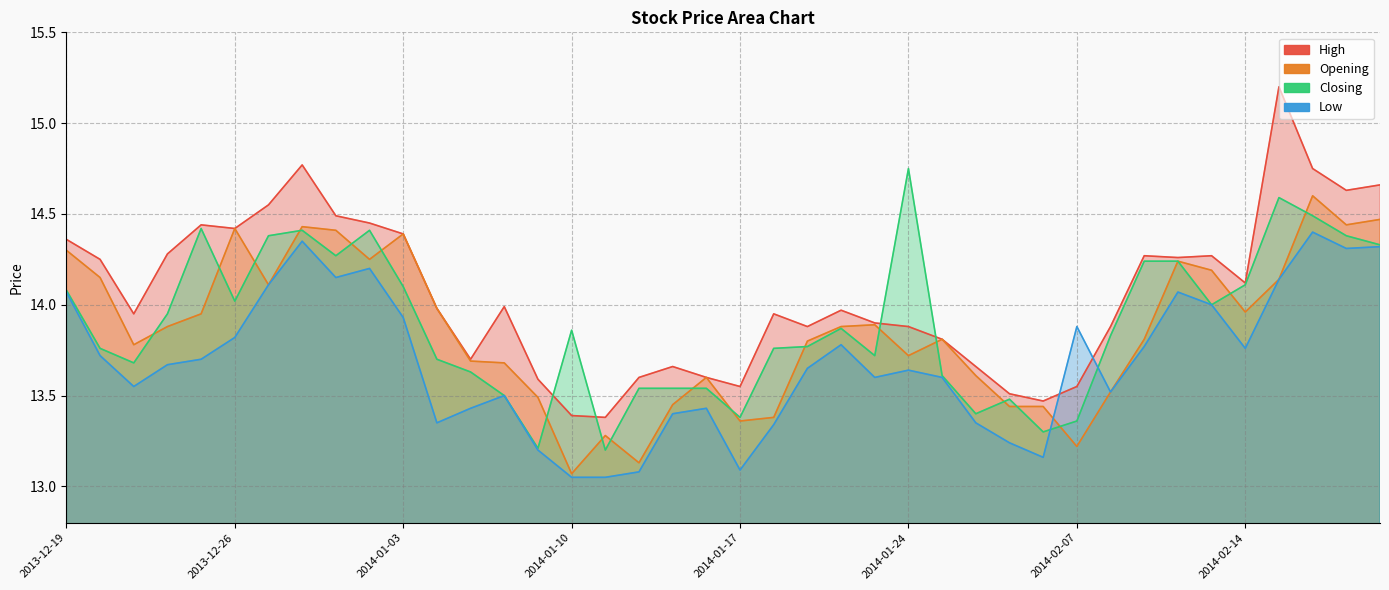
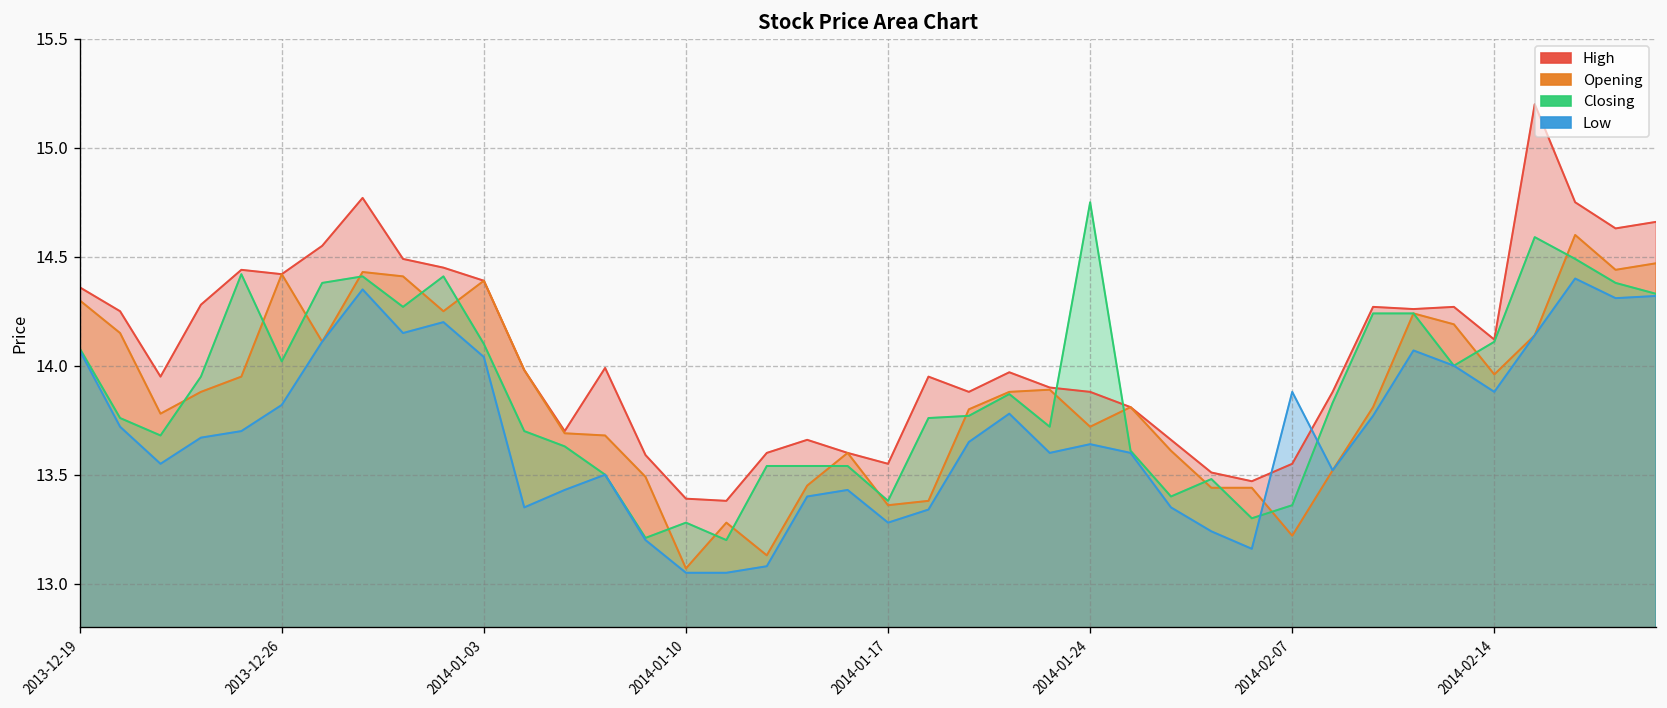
  {
    "Closing": {
      "2013-12-26": 14.02,
      "2014-01-03": 14.10,
-     "2014-01-10": 13.86,
+     "2014-01-10": 13.28,
      "2014-01-17": 13.38,
      "2014-01-24": 14.75,
      "2014-02-07": 13.36
    },
    "Low": {
      "2013-12-26": 13.82,
-     "2014-01-03": 13.93,
+     "2014-01-03": 14.04,
      "2014-01-10": 13.05,
-     "2014-01-17": 13.09,
+     "2014-01-17": 13.28,
      "2014-01-24": 13.64,
      "2014-02-07": 13.88,
-     "2014-02-14": 13.76
+     "2014-02-14": 13.88
    }
  }
